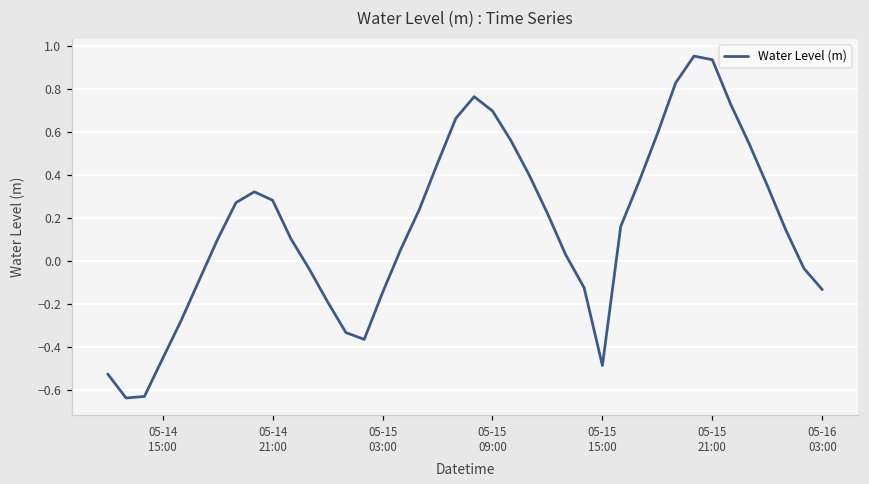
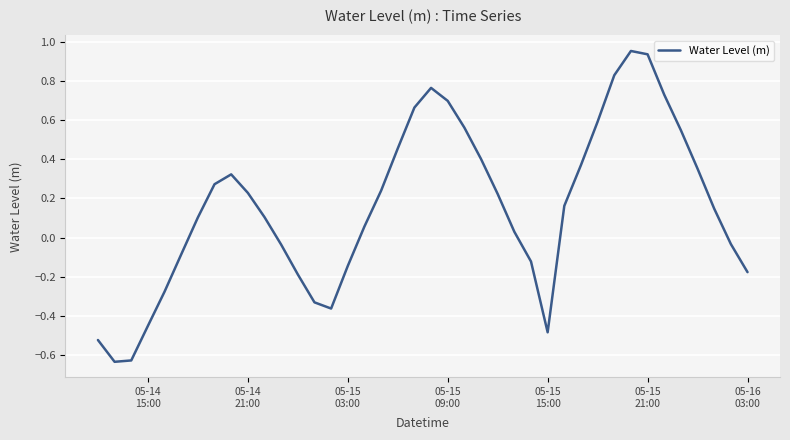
  {
    "05-14 15:00": -0.45,
-   "05-14 21:00": 0.28,
+   "05-14 21:00": 0.23,
    "05-15 03:00": -0.15,
    "05-15 09:00": 0.70,
    "05-15 15:00": -0.48,
    "05-15 21:00": 0.94,
-   "05-16 03:00": -0.13
+   "05-16 03:00": -0.18
  }
